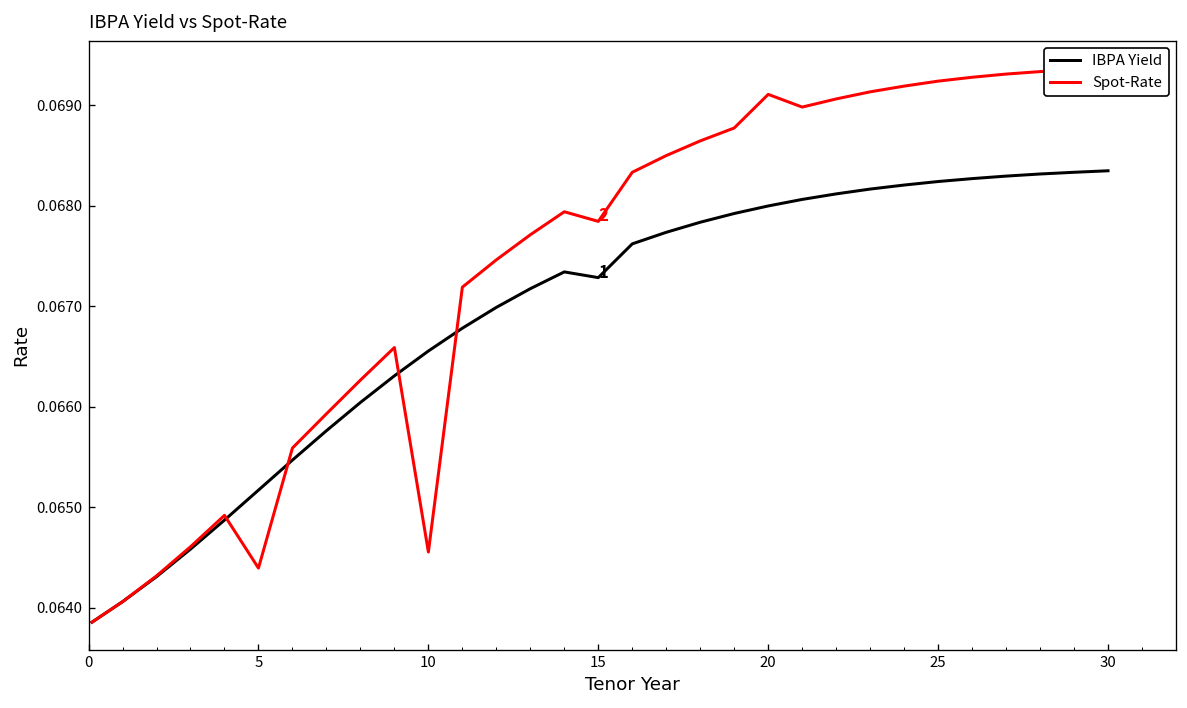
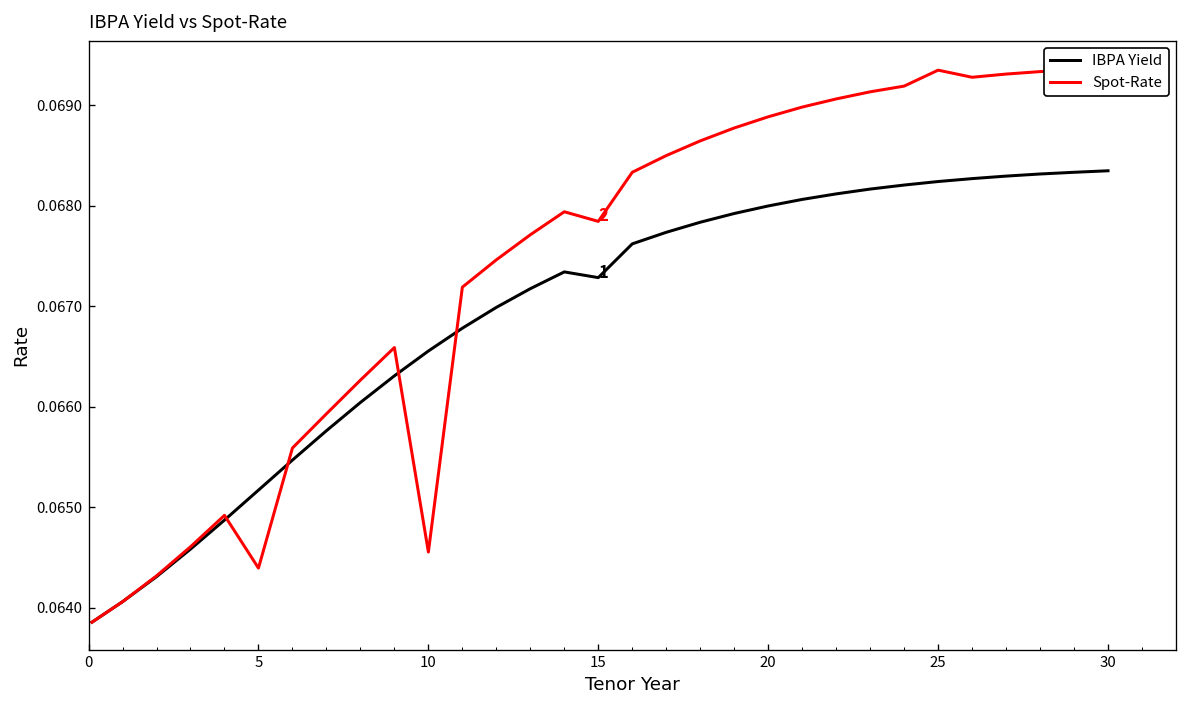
  {
    "IBPA Yield": {
      "5": 0.0652,
      "10": 0.0666,
      "20": 0.0680,
      "25": 0.0682,
      "30": 0.0683
    },
    "Spot-Rate": {
      "5": 0.0644,
      "10": 0.0646,
-     "20": 0.0691,
-     "25": 0.0692
+     "20": 0.0689,
+     "25": 0.0693
    }
  }
